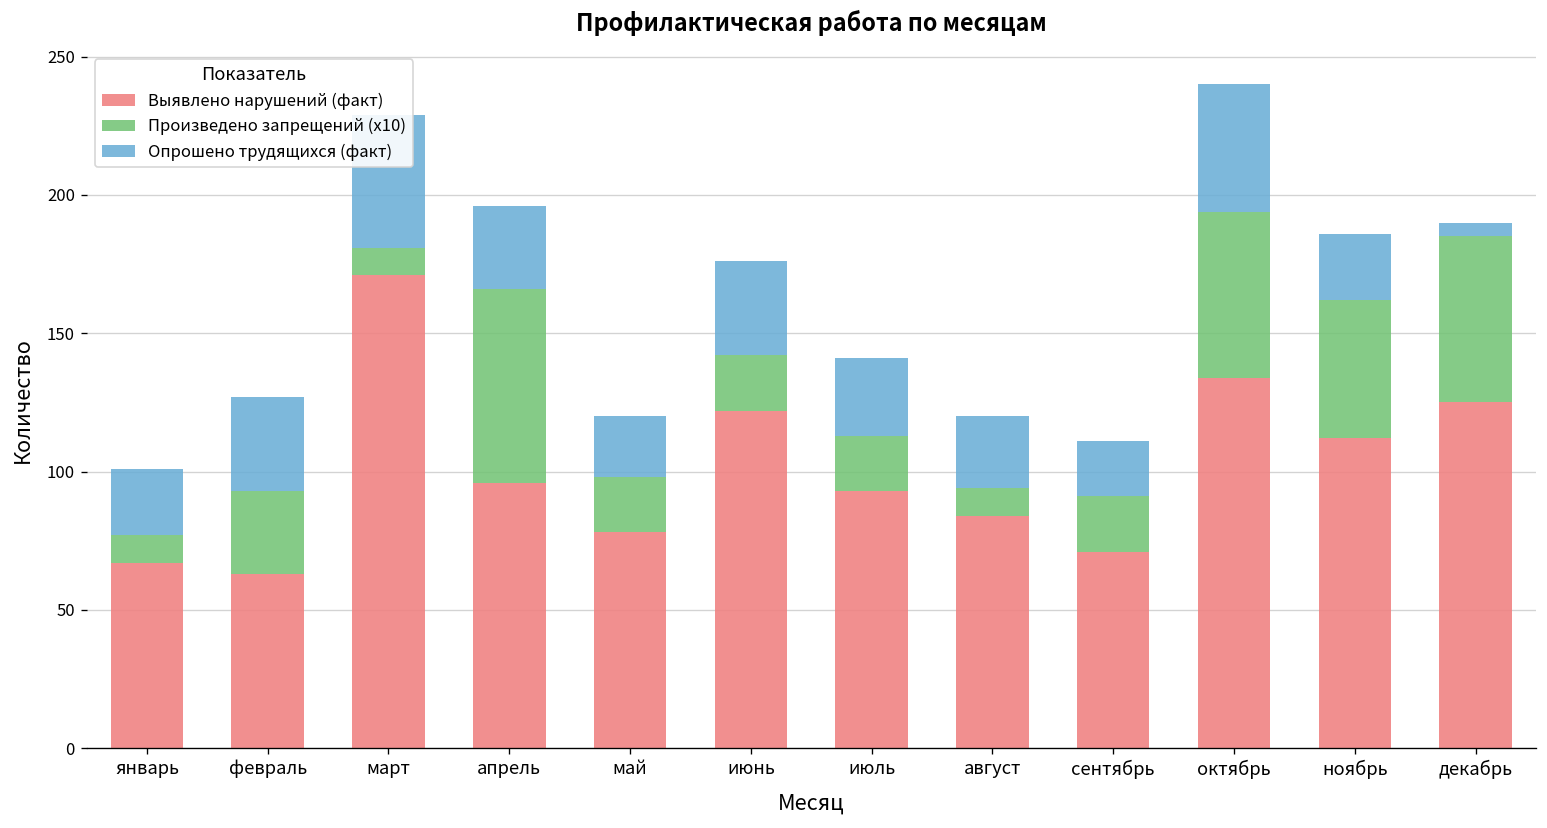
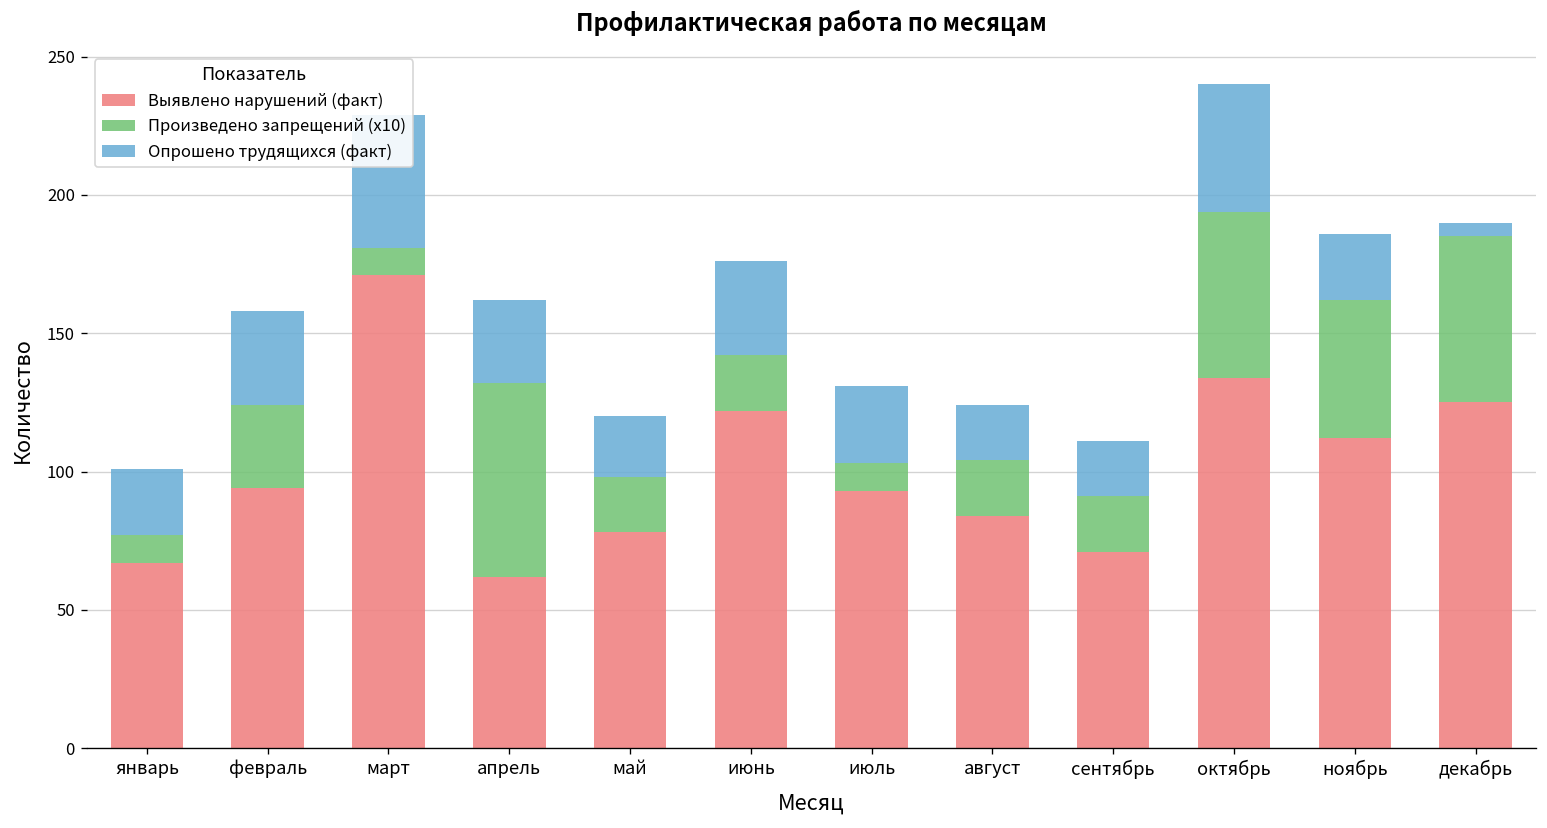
  {
    "Выявлено нарушений (факт)": {
      "январь": 67,
-     "февраль": 63,
+     "февраль": 94,
      "март": 171,
-     "апрель": 96,
+     "апрель": 62,
      "май": 78,
      "июнь": 122,
      "июль": 93,
      "август": 84,
      "сентябрь": 71,
      "октябрь": 134,
      "ноябрь": 112,
      "декабрь": 125
    },
    "Произведено запрещений (x10)": {
      "январь": 10,
      "февраль": 30,
      "март": 10,
      "апрель": 70,
      "май": 20,
      "июнь": 20,
-     "июль": 20,
-     "август": 10,
+     "июль": 10,
+     "август": 20,
      "сентябрь": 20,
      "октябрь": 60,
      "ноябрь": 50,
      "декабрь": 60
    },
    "Опрошено трудящихся (факт)": {
      "январь": 24,
      "февраль": 34,
      "апрель": 30,
      "май": 22,
      "июнь": 34,
      "июль": 28,
-     "август": 26,
+     "август": 20,
      "сентябрь": 20,
      "октябрь": 46,
      "ноябрь": 24,
      "декабрь": 5
    }
  }
